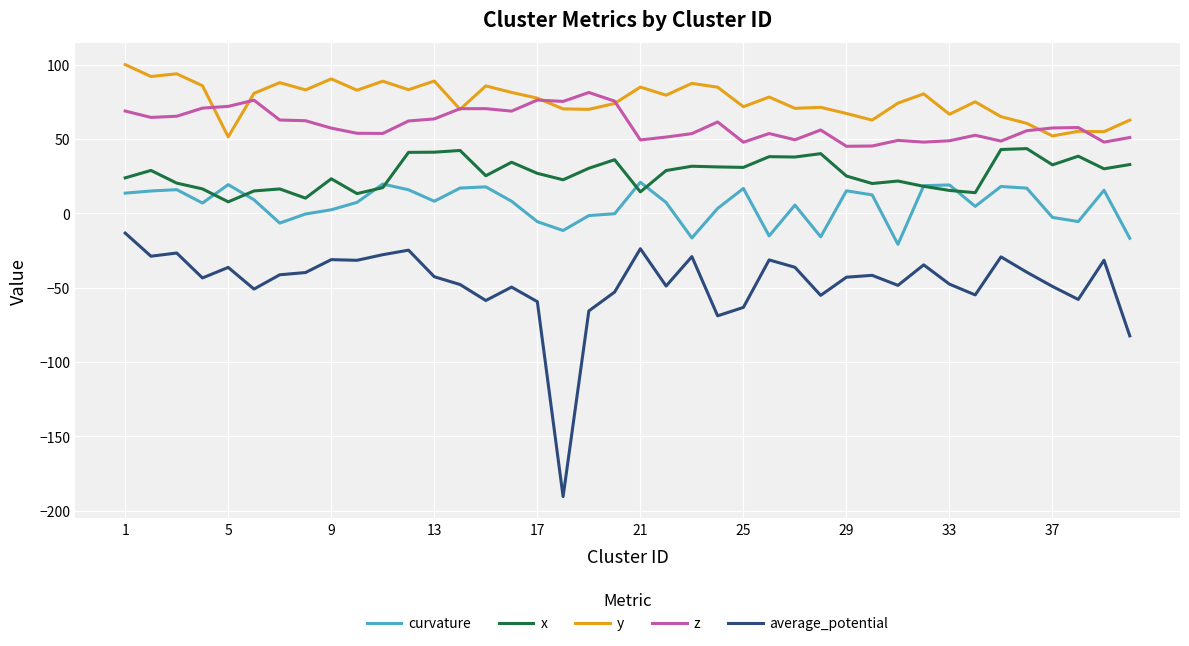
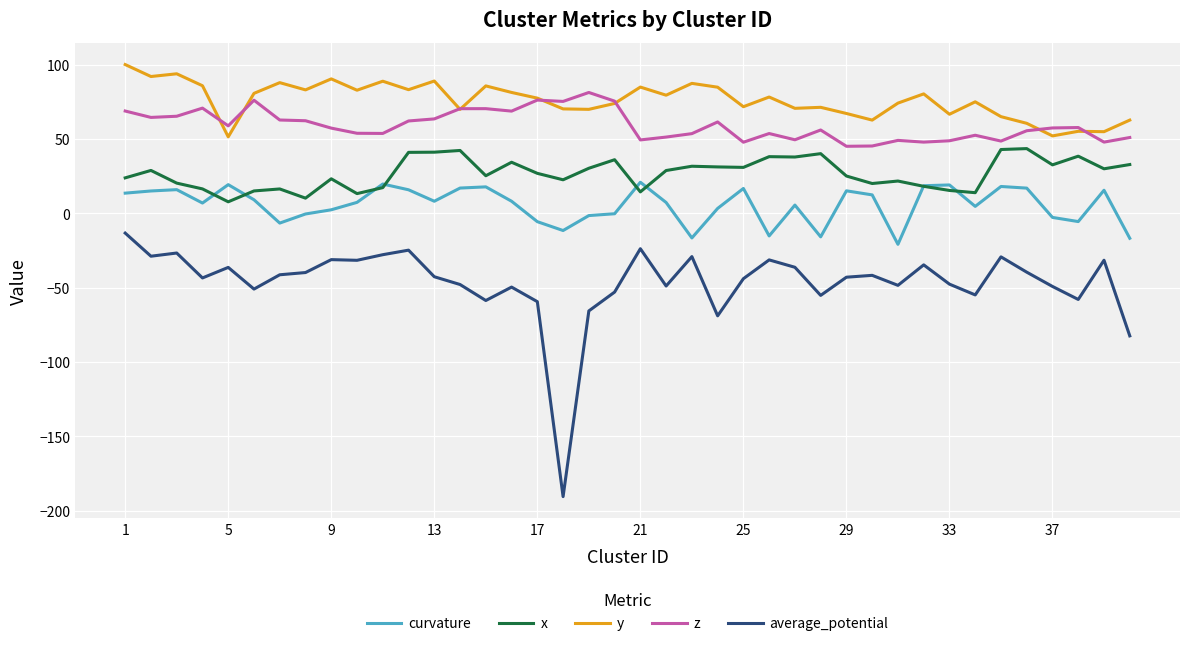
  {
    "curvature": {
      "1": 14,
      "5": 19,
      "9": 2,
      "13": 8,
      "17": -6,
      "21": 21,
      "25": 17,
      "29": 15,
      "33": 19,
      "37": -3
    },
    "x": {
      "1": 24,
      "5": 8,
      "9": 23,
      "13": 41,
      "17": 27,
      "21": 14,
      "25": 31,
      "29": 25,
      "33": 15,
      "37": 33
    },
    "y": {
      "1": 100,
      "5": 51,
      "9": 90,
      "13": 89,
      "21": 85,
      "25": 72,
      "29": 67,
      "33": 67,
      "37": 52
    },
    "z": {
      "1": 69,
-     "5": 72,
+     "5": 59,
      "9": 57,
      "13": 63,
      "21": 49,
      "25": 48,
      "29": 45,
      "33": 49,
      "37": 57
    },
    "average_potential": {
      "1": -13,
      "5": -36,
      "9": -31,
      "13": -43,
      "17": -59,
      "21": -24,
-     "25": -63,
+     "25": -44,
      "29": -43,
      "33": -48,
      "37": -49
    }
  }
